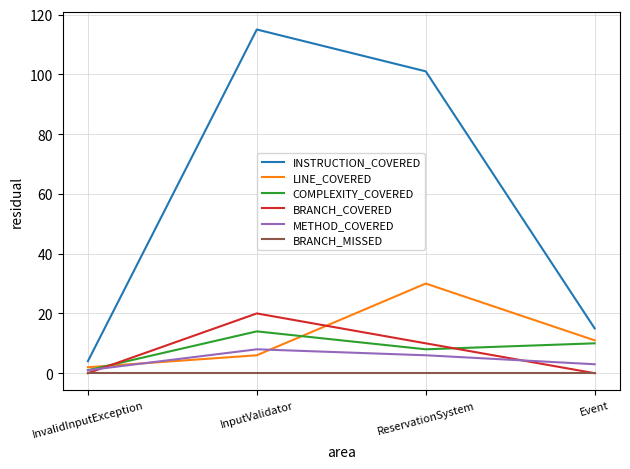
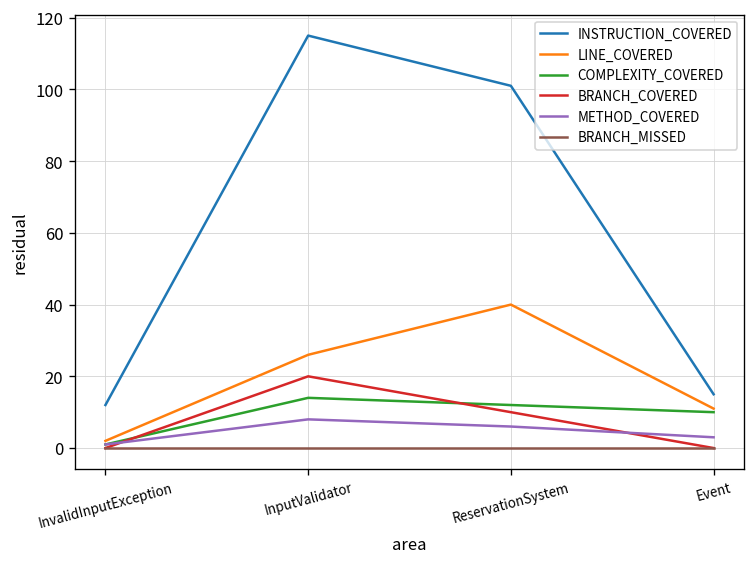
  {
    "INSTRUCTION_COVERED": {
-     "InvalidInputException": 4,
+     "InvalidInputException": 12,
      "InputValidator": 115,
      "ReservationSystem": 101,
      "Event": 15
    },
    "LINE_COVERED": {
      "InvalidInputException": 2,
-     "InputValidator": 6,
-     "ReservationSystem": 30,
+     "InputValidator": 26,
+     "ReservationSystem": 40,
      "Event": 11
    },
    "COMPLEXITY_COVERED": {
      "InputValidator": 14,
-     "ReservationSystem": 8,
+     "ReservationSystem": 12,
      "Event": 10
    },
    "BRANCH_COVERED": {
      "InputValidator": 20,
      "ReservationSystem": 10
    },
    "METHOD_COVERED": {
      "InputValidator": 8,
      "ReservationSystem": 6,
      "Event": 3
    },
    "BRANCH_MISSED": {
      "InputValidator": 0,
      "ReservationSystem": 0
    }
  }
